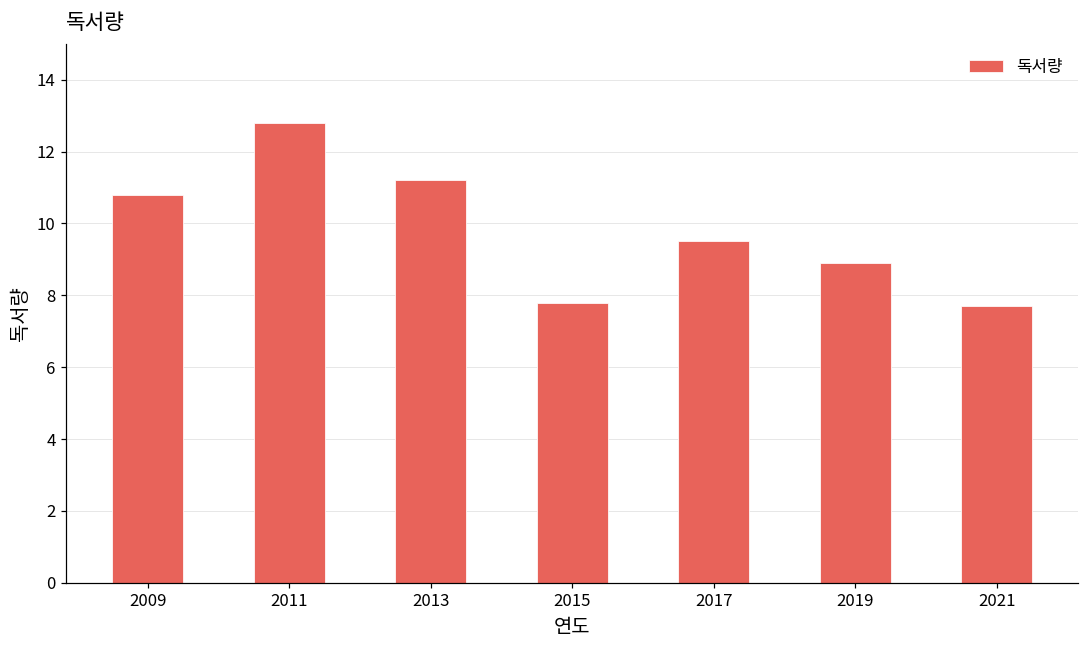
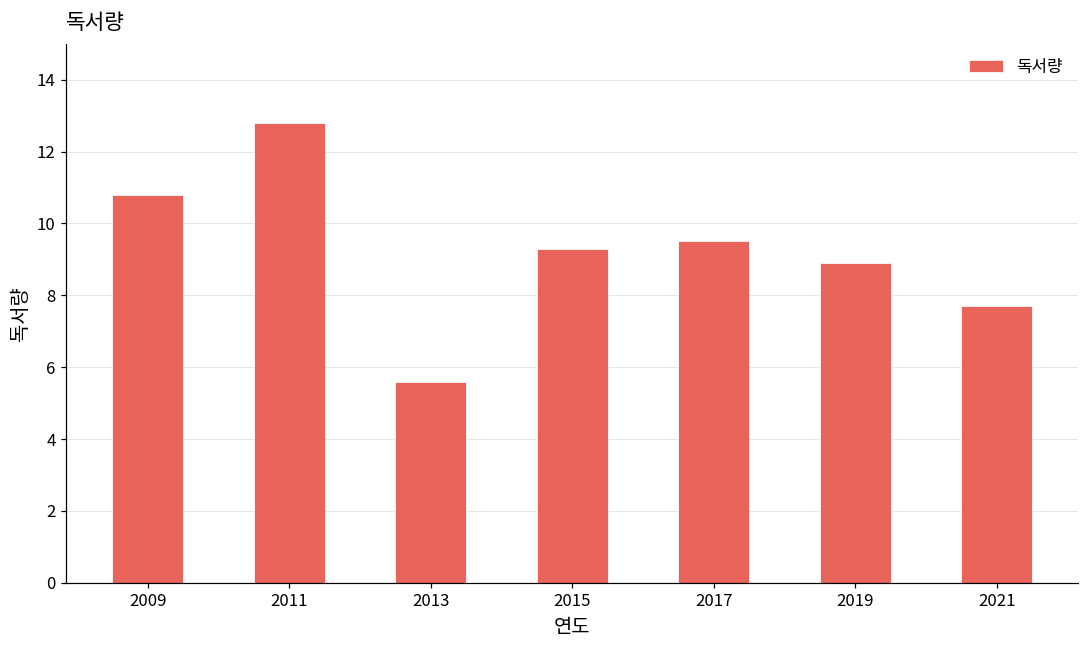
  {
    "2009": 10.8,
    "2011": 12.8,
-   "2013": 11.2,
-   "2015": 7.8,
+   "2013": 5.6,
+   "2015": 9.3,
    "2017": 9.5,
    "2019": 8.9,
    "2021": 7.7
  }
